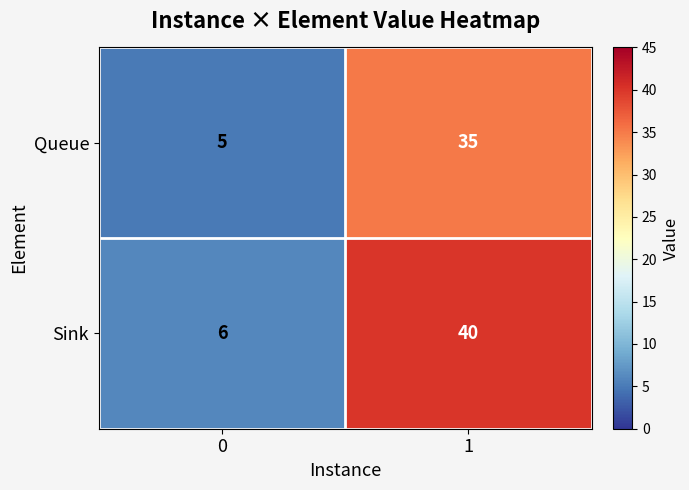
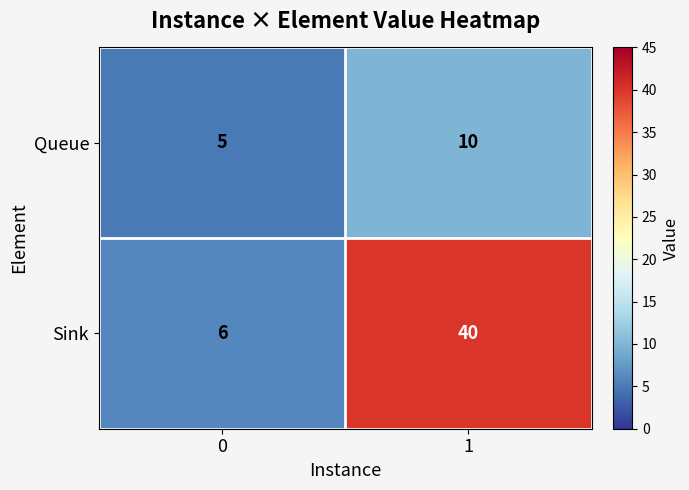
  {
    "Queue": {
      "0": 5,
-     "1": 35
+     "1": 10
    },
    "Sink": {
      "0": 6,
      "1": 40
    }
  }
